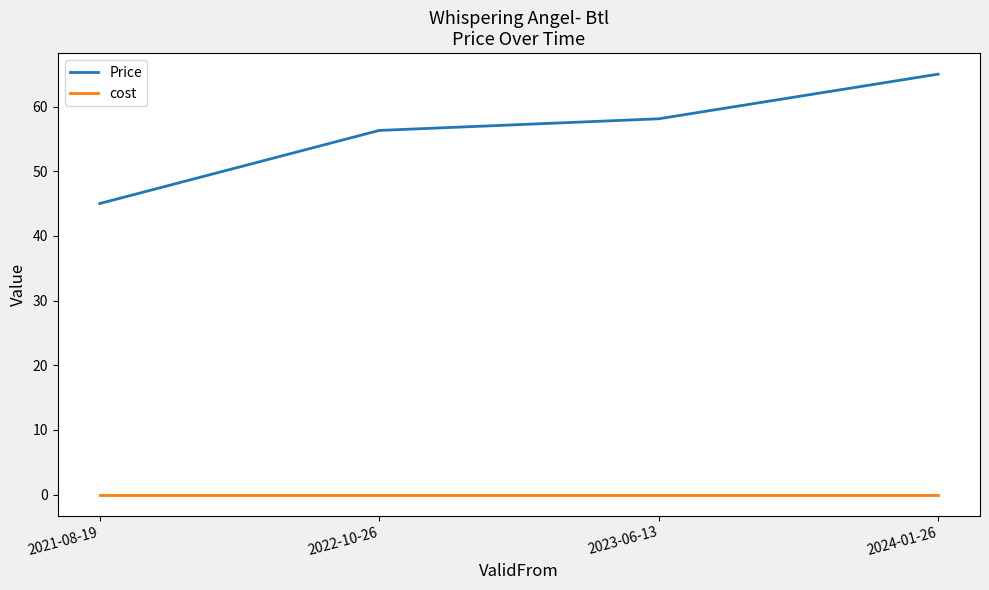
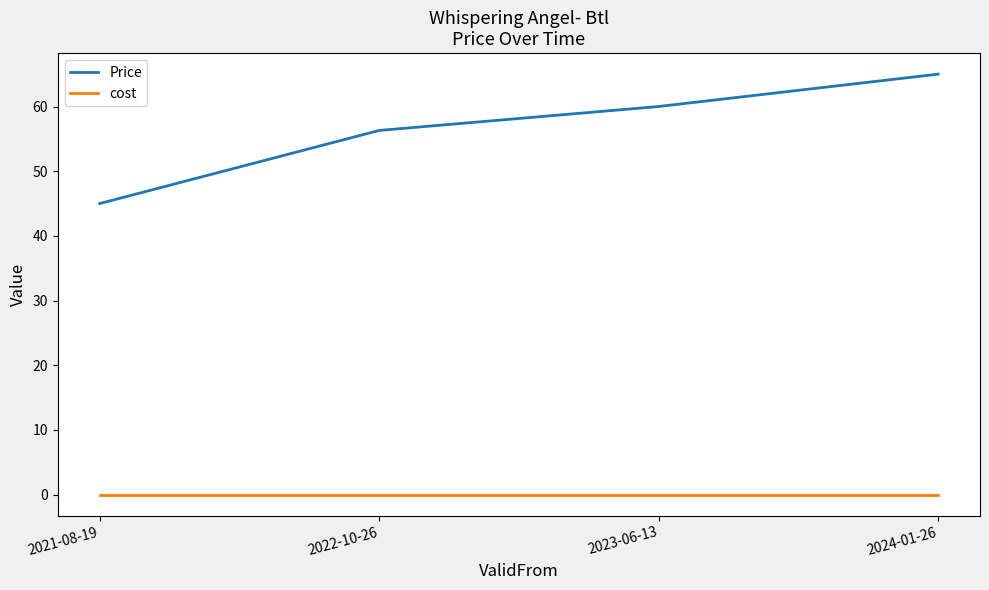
  {
    "Price": {
      "2021-08-19": 45,
      "2022-10-26": 56,
-     "2023-06-13": 58,
+     "2023-06-13": 60,
      "2024-01-26": 65
    },
    "cost": {
      "2021-08-19": 0,
      "2022-10-26": 0,
      "2023-06-13": 0,
      "2024-01-26": 0
    }
  }
